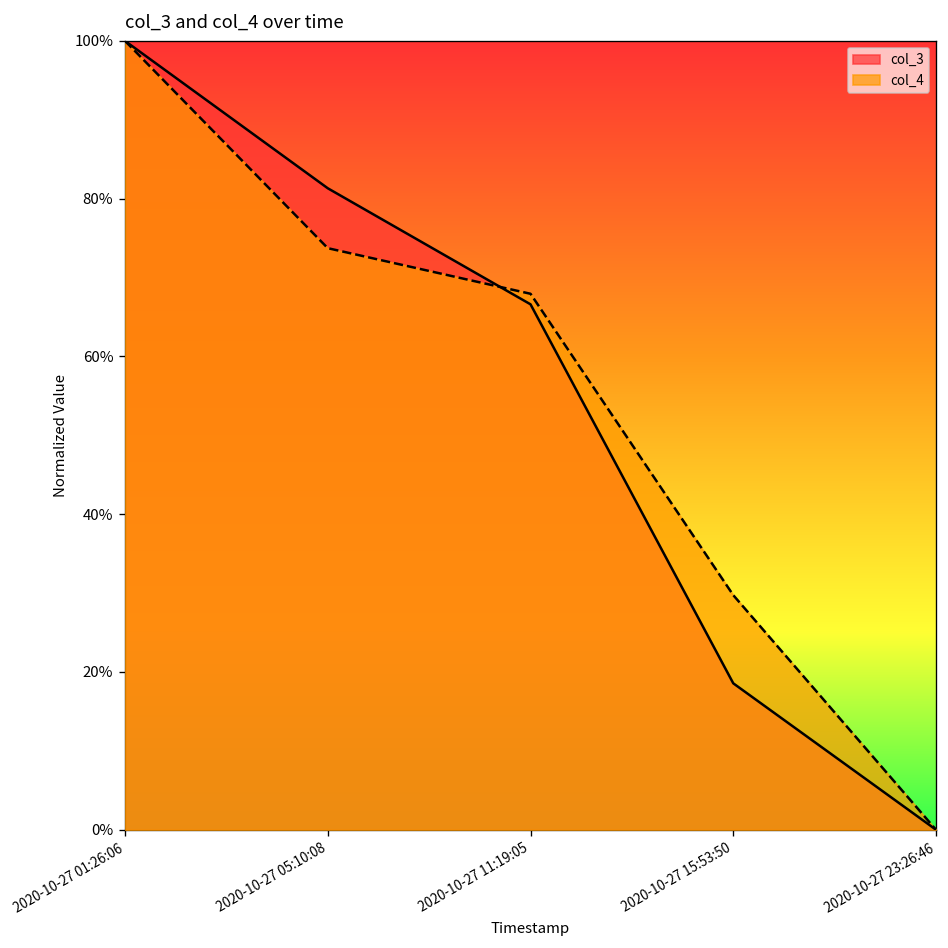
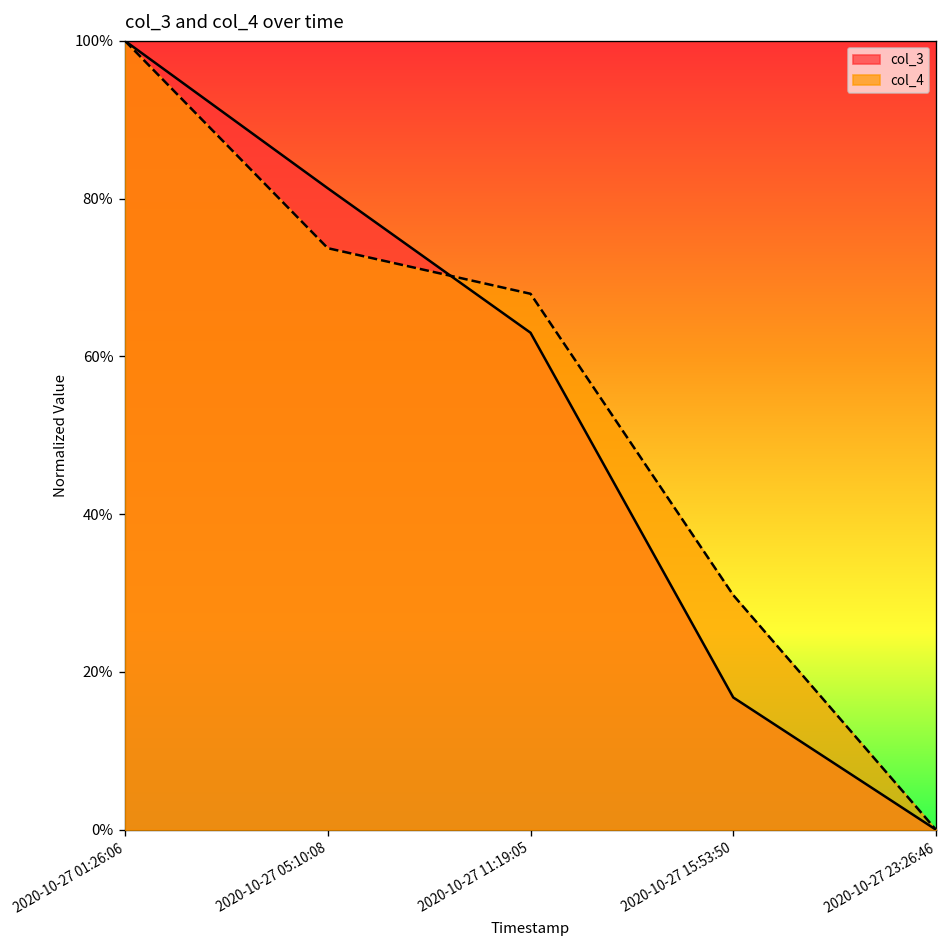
  {
    "col_3": {
      "2020-10-27 05:10:08": "81%",
-     "2020-10-27 11:19:05": "67%",
-     "2020-10-27 15:53:50": "19%"
+     "2020-10-27 11:19:05": "63%",
+     "2020-10-27 15:53:50": "17%"
    },
    "col_4": {
      "2020-10-27 05:10:08": "74%",
      "2020-10-27 11:19:05": "68%",
      "2020-10-27 15:53:50": "30%"
    }
  }
